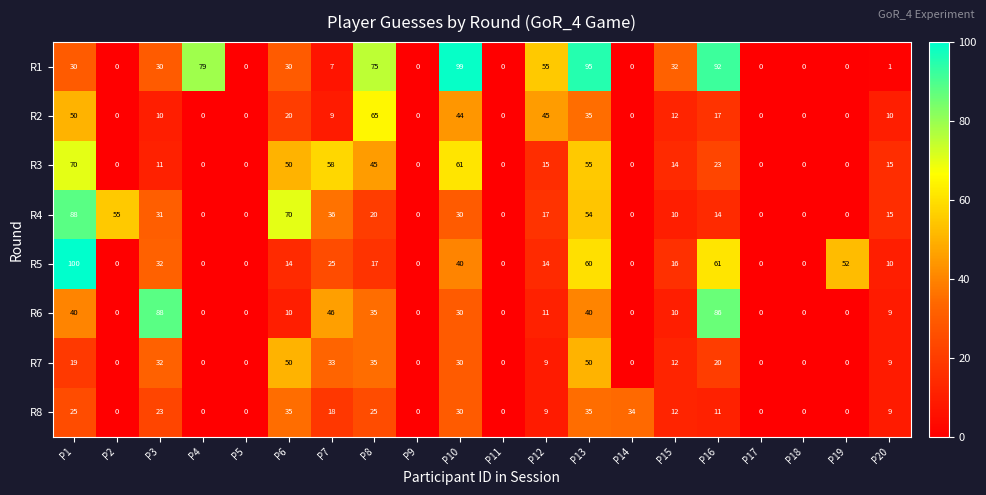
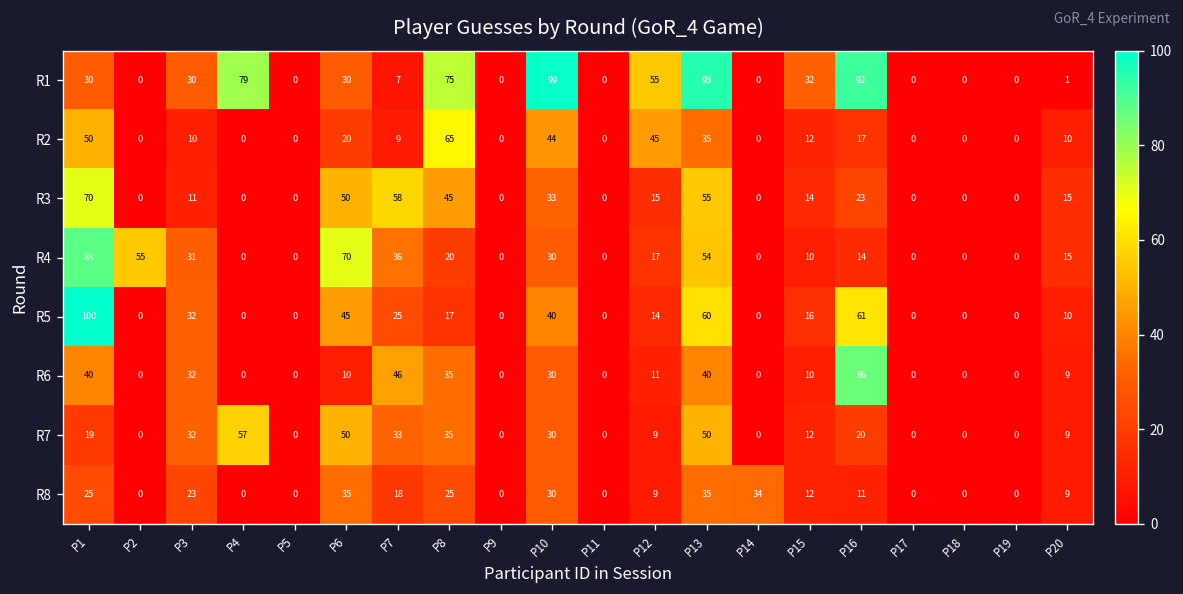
  {
    "R1": {
      "P1": 30,
      "P2": 0,
      "P3": 30,
      "P4": 79,
      "P5": 0,
      "P6": 30,
      "P7": 7,
      "P8": 75,
      "P9": 0,
      "P10": 99,
      "P11": 0,
      "P12": 55,
      "P13": 95,
      "P14": 0,
      "P15": 32,
      "P16": 92,
      "P17": 0,
      "P18": 0,
      "P19": 0,
      "P20": 1
    },
    "R2": {
      "P1": 50,
      "P2": 0,
      "P3": 10,
      "P4": 0,
      "P5": 0,
      "P6": 20,
      "P7": 9,
      "P8": 65,
      "P9": 0,
      "P10": 44,
      "P11": 0,
      "P12": 45,
      "P13": 35,
      "P14": 0,
      "P15": 12,
      "P16": 17,
      "P17": 0,
      "P18": 0,
      "P19": 0,
      "P20": 10
    },
    "R3": {
      "P1": 70,
      "P2": 0,
      "P3": 11,
      "P4": 0,
      "P5": 0,
      "P6": 50,
      "P7": 58,
      "P8": 45,
      "P9": 0,
-     "P10": 61,
+     "P10": 33,
      "P11": 0,
      "P12": 15,
      "P13": 55,
      "P14": 0,
      "P15": 14,
      "P16": 23,
      "P17": 0,
      "P18": 0,
      "P19": 0,
      "P20": 15
    },
    "R4": {
      "P1": 88,
      "P2": 55,
      "P3": 31,
      "P4": 0,
      "P5": 0,
      "P6": 70,
      "P7": 36,
      "P8": 20,
      "P9": 0,
      "P10": 30,
      "P11": 0,
      "P12": 17,
      "P13": 54,
      "P14": 0,
      "P15": 10,
      "P16": 14,
      "P17": 0,
      "P18": 0,
      "P19": 0,
      "P20": 15
    },
    "R5": {
      "P1": 100,
      "P2": 0,
      "P3": 32,
      "P4": 0,
      "P5": 0,
-     "P6": 14,
+     "P6": 45,
      "P7": 25,
      "P8": 17,
      "P9": 0,
      "P10": 40,
      "P11": 0,
      "P12": 14,
      "P13": 60,
      "P14": 0,
      "P15": 16,
      "P16": 61,
      "P17": 0,
      "P18": 0,
-     "P19": 52,
+     "P19": 0,
      "P20": 10
    },
    "R6": {
      "P1": 40,
      "P2": 0,
-     "P3": 88,
+     "P3": 32,
      "P4": 0,
      "P5": 0,
      "P6": 10,
      "P7": 46,
      "P8": 35,
      "P9": 0,
      "P10": 30,
      "P11": 0,
      "P12": 11,
      "P13": 40,
      "P14": 0,
      "P15": 10,
      "P16": 86,
      "P17": 0,
      "P18": 0,
      "P19": 0,
      "P20": 9
    },
    "R7": {
      "P1": 19,
      "P2": 0,
      "P3": 32,
-     "P4": 0,
+     "P4": 57,
      "P5": 0,
      "P6": 50,
      "P7": 33,
      "P8": 35,
      "P9": 0,
      "P10": 30,
      "P11": 0,
      "P12": 9,
      "P13": 50,
      "P14": 0,
      "P15": 12,
      "P16": 20,
      "P17": 0,
      "P18": 0,
      "P19": 0,
      "P20": 9
    },
    "R8": {
      "P1": 25,
      "P2": 0,
      "P3": 23,
      "P4": 0,
      "P5": 0,
      "P6": 35,
      "P7": 18,
      "P8": 25,
      "P9": 0,
      "P10": 30,
      "P11": 0,
      "P12": 9,
      "P13": 35,
      "P14": 34,
      "P15": 12,
      "P16": 11,
      "P17": 0,
      "P18": 0,
      "P19": 0,
      "P20": 9
    }
  }
